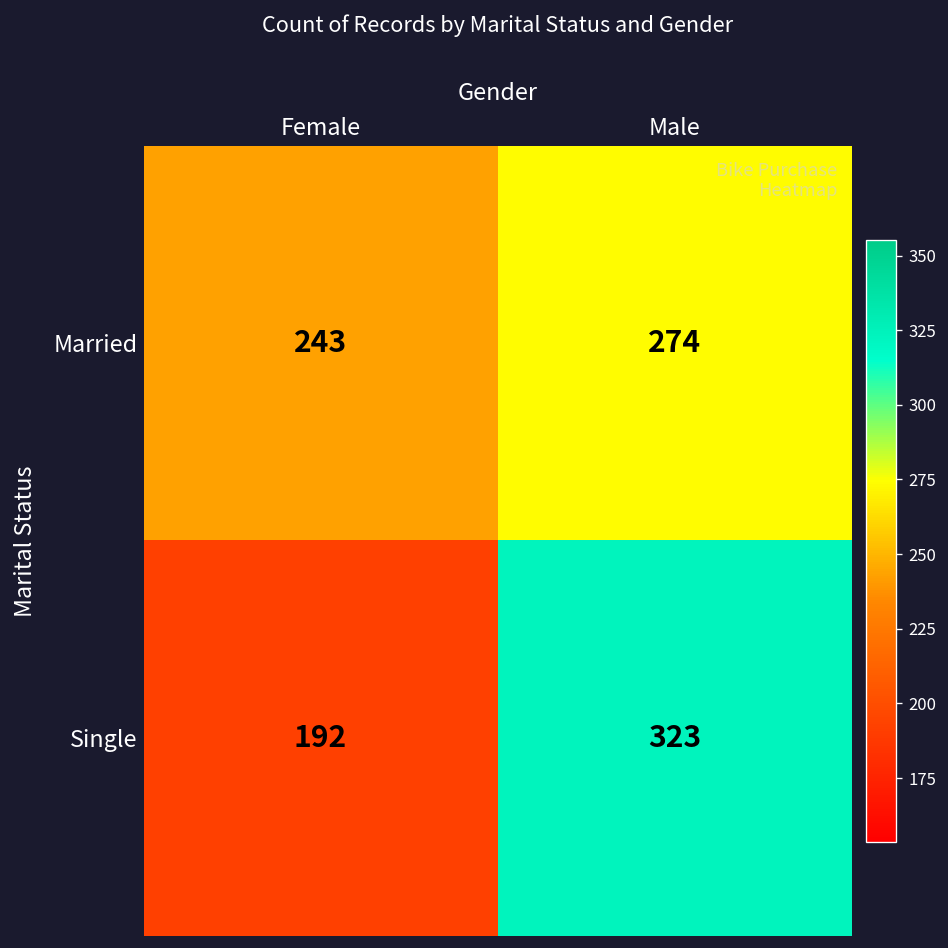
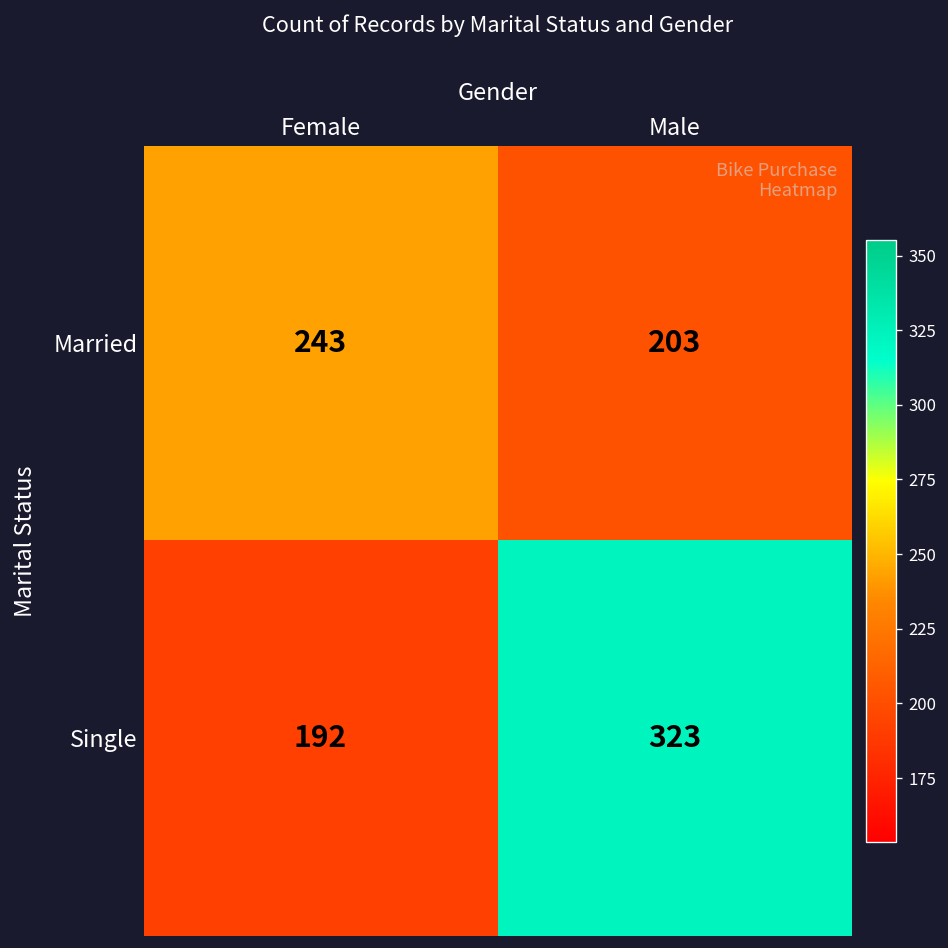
  {
    "Married": {
      "Female": 243,
-     "Male": 274
+     "Male": 203
    },
    "Single": {
      "Female": 192,
      "Male": 323
    }
  }
